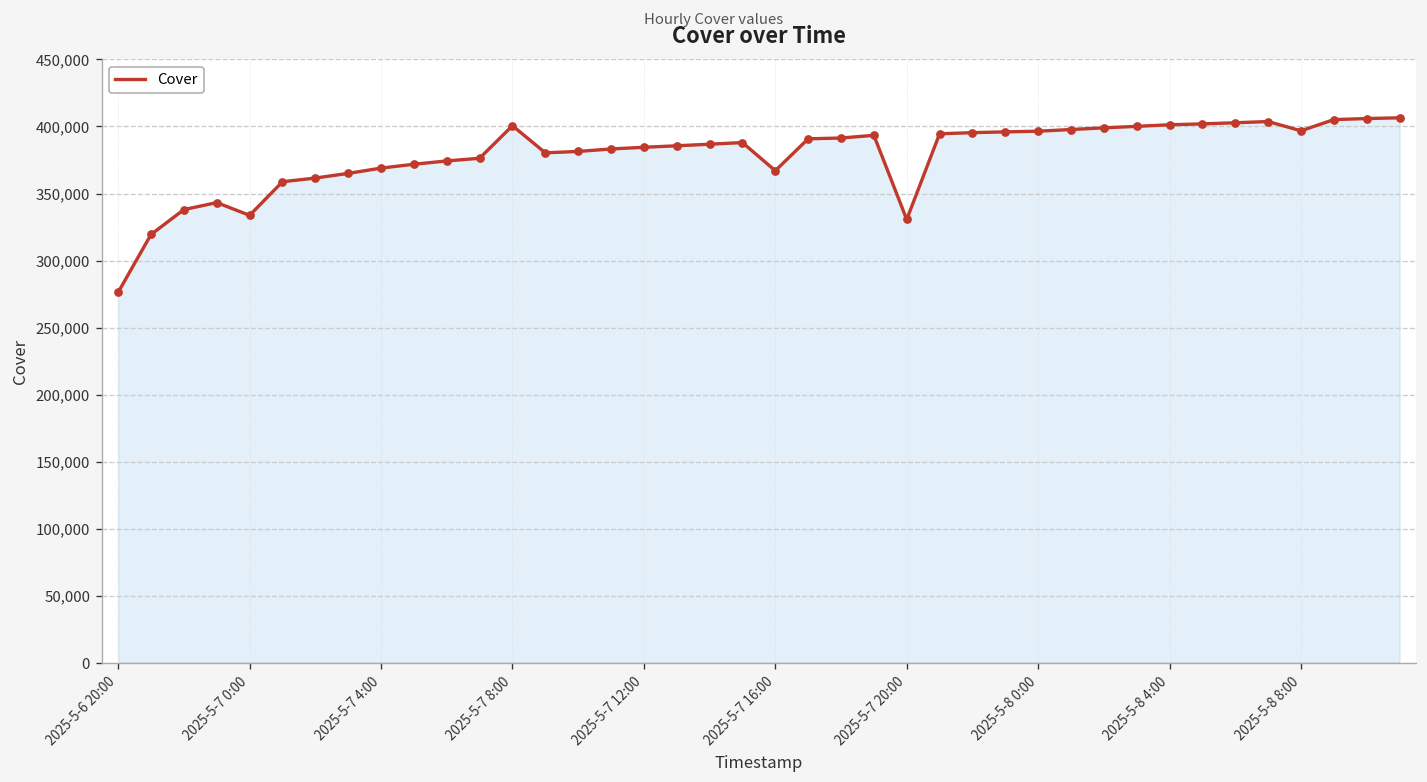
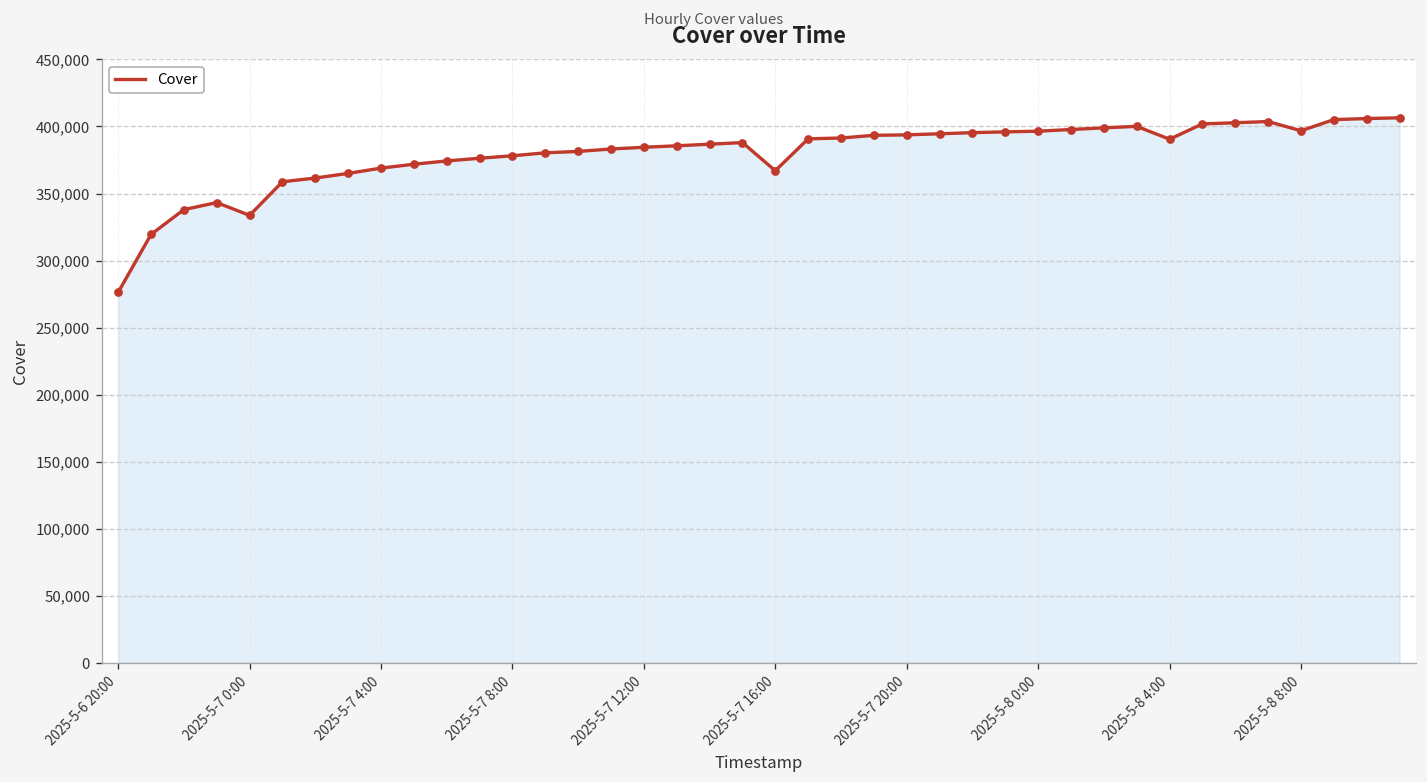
  {
    "2025-5-6 20:00": "276,000",
    "2025-5-7 0:00": "334,000",
    "2025-5-7 4:00": "369,000",
-   "2025-5-7 8:00": "401,000",
+   "2025-5-7 8:00": "378,000",
    "2025-5-7 12:00": "384,000",
    "2025-5-7 16:00": "367,000",
-   "2025-5-7 20:00": "331,000",
+   "2025-5-7 20:00": "394,000",
    "2025-5-8 0:00": "396,000",
-   "2025-5-8 4:00": "401,000",
+   "2025-5-8 4:00": "391,000",
    "2025-5-8 8:00": "397,000"
  }
